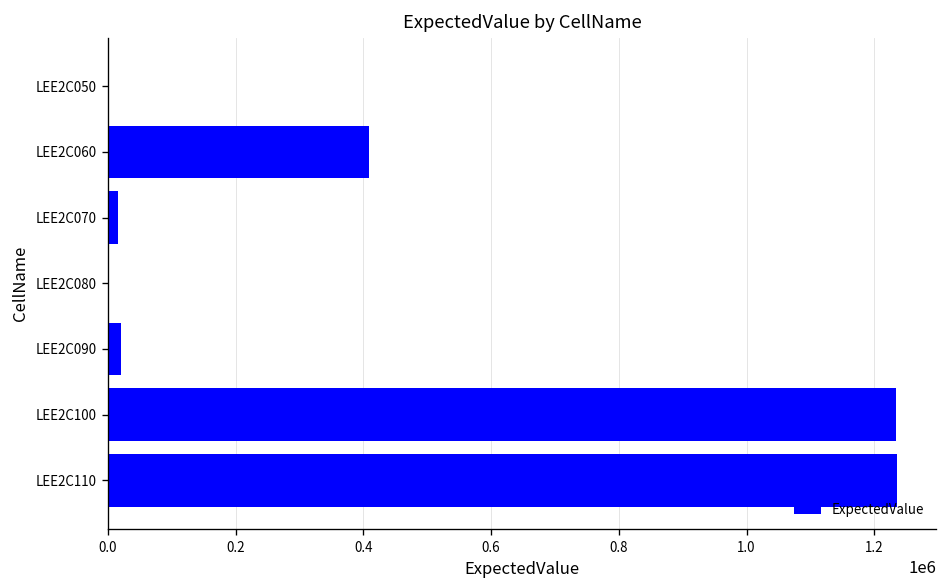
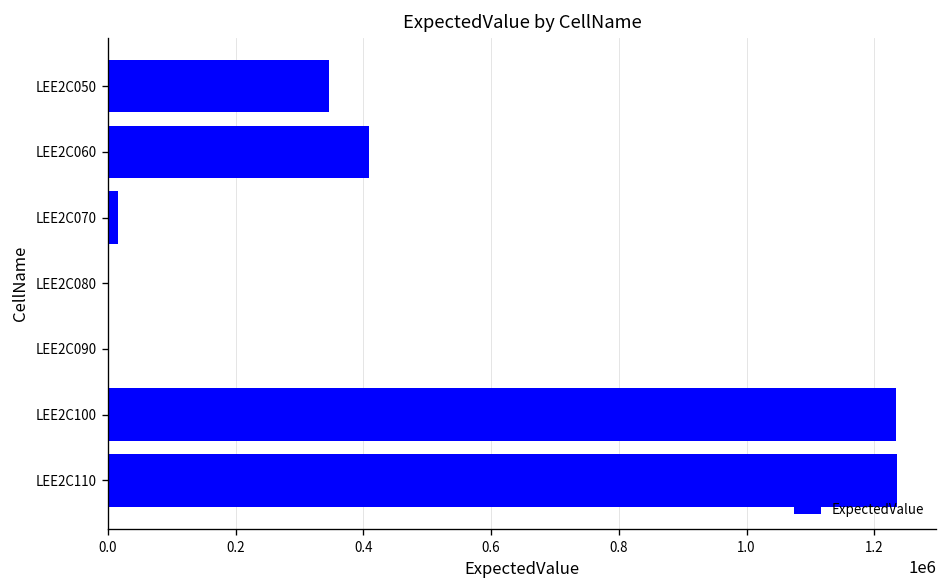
  {
-   "LEE2C050": 0,
+   "LEE2C050": 350000,
    "LEE2C060": 410000,
    "LEE2C070": 20000,
-   "LEE2C090": 20000,
+   "LEE2C090": 0,
    "LEE2C100": 1230000,
    "LEE2C110": 1240000
  }
